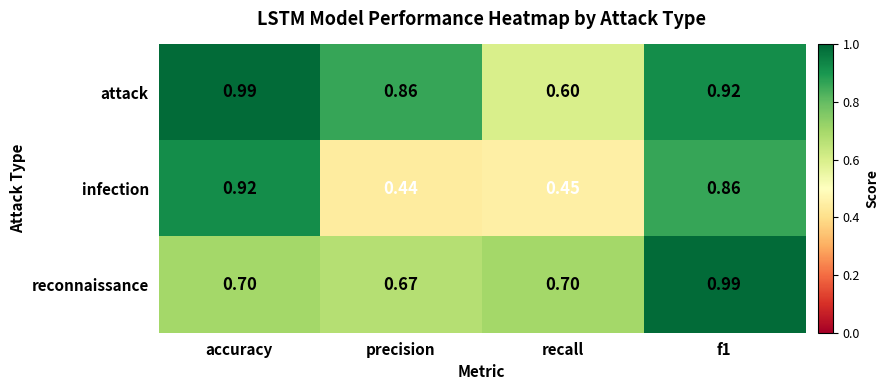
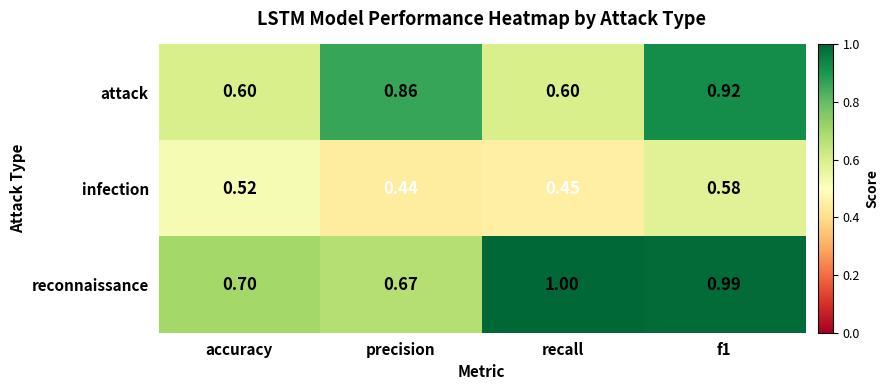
  {
    "attack": {
-     "accuracy": 0.99,
+     "accuracy": 0.60,
      "precision": 0.86,
      "recall": 0.60,
      "f1": 0.92
    },
    "infection": {
-     "accuracy": 0.92,
+     "accuracy": 0.52,
      "precision": 0.44,
      "recall": 0.45,
-     "f1": 0.86
+     "f1": 0.58
    },
    "reconnaissance": {
      "accuracy": 0.70,
      "precision": 0.67,
-     "recall": 0.70,
+     "recall": 1.00,
      "f1": 0.99
    }
  }
